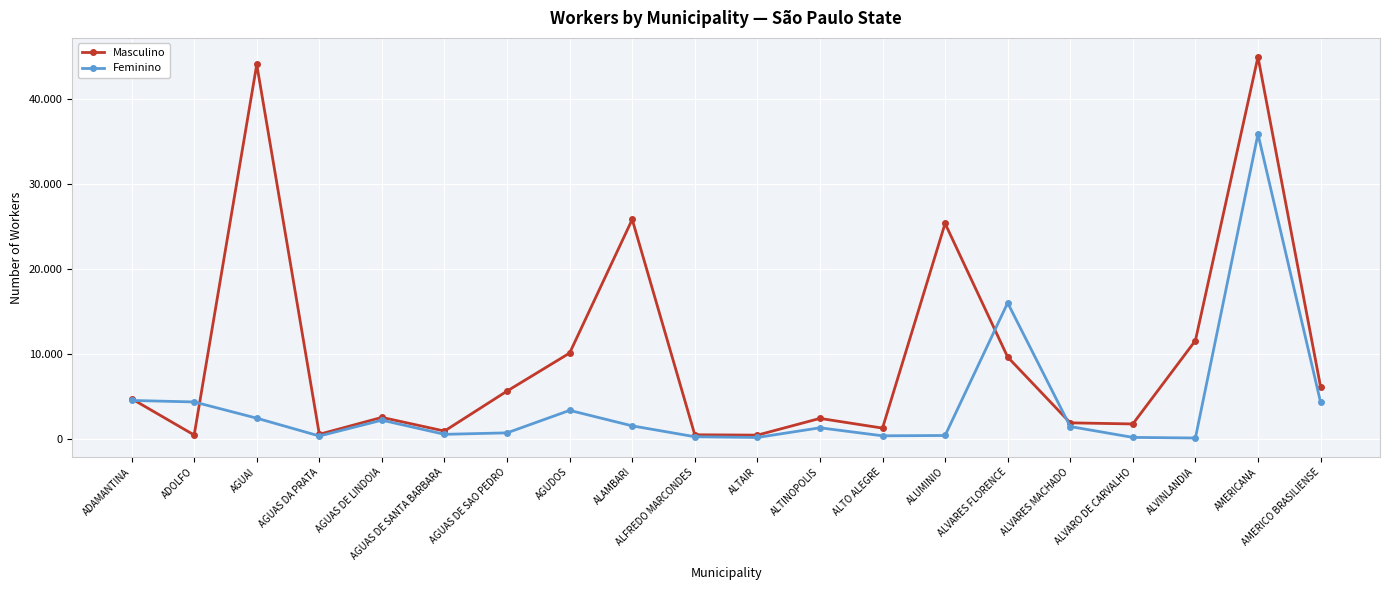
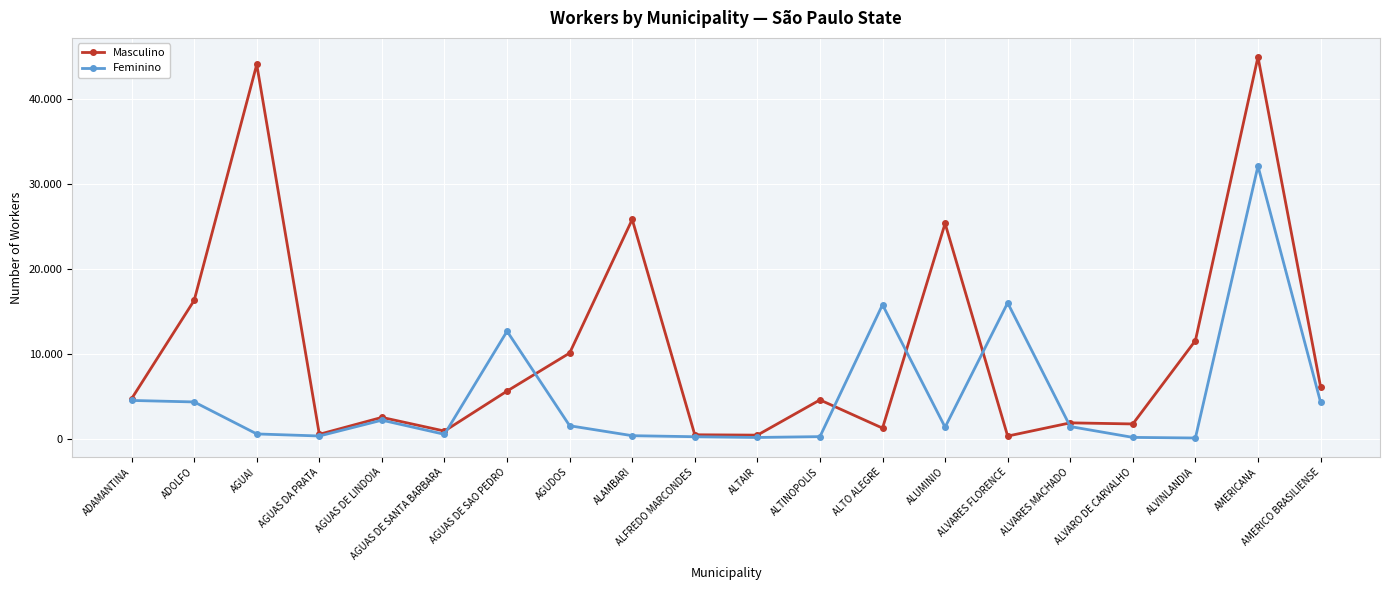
  {
    "Masculino": {
-     "ADOLFO": 0,
+     "ADOLFO": 16,
      "AGUAI": 44,
      "AGUAS DE LINDOIA": 3,
      "AGUAS DE SANTA BARBARA": 1,
      "AGUAS DE SAO PEDRO": 6,
      "AGUDOS": 10,
      "ALAMBARI": 26,
-     "ALTINOPOLIS": 2,
+     "ALTINOPOLIS": 5,
      "ALTO ALEGRE": 1,
      "ALUMINIO": 25,
-     "ALVARES FLORENCE": 10,
+     "ALVARES FLORENCE": 0,
      "ALVARES MACHADO": 2,
      "ALVARO DE CARVALHO": 2,
      "ALVINLANDIA": 12,
      "AMERICANA": 45,
      "AMERICO BRASILIENSE": 6
    },
    "Feminino": {
      "ADOLFO": 4,
-     "AGUAI": 2,
+     "AGUAI": 1,
      "AGUAS DE LINDOIA": 2,
      "AGUAS DE SANTA BARBARA": 1,
-     "AGUAS DE SAO PEDRO": 1,
-     "AGUDOS": 3,
-     "ALAMBARI": 2,
-     "ALTINOPOLIS": 1,
-     "ALTO ALEGRE": 0,
-     "ALUMINIO": 0,
+     "AGUAS DE SAO PEDRO": 13,
+     "AGUDOS": 2,
+     "ALAMBARI": 0,
+     "ALTINOPOLIS": 0,
+     "ALTO ALEGRE": 16,
+     "ALUMINIO": 1,
      "ALVARES FLORENCE": 16,
      "ALVARES MACHADO": 1,
      "ALVARO DE CARVALHO": 0,
      "ALVINLANDIA": 0,
-     "AMERICANA": 36,
+     "AMERICANA": 32,
      "AMERICO BRASILIENSE": 4
    }
  }
